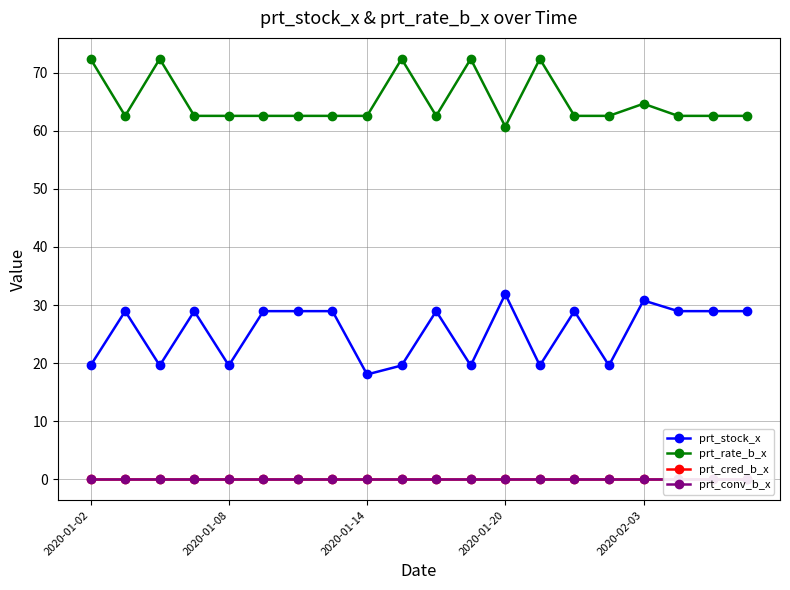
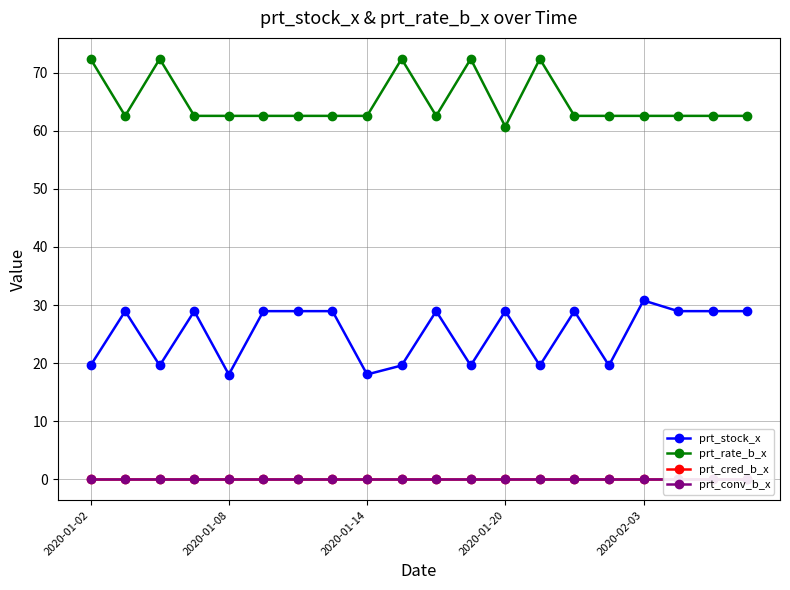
  {
    "prt_stock_x": {
      "2020-01-02": 20,
-     "2020-01-08": 20,
+     "2020-01-08": 18,
      "2020-01-14": 18,
-     "2020-01-20": 32,
+     "2020-01-20": 29,
      "2020-02-03": 31
    },
    "prt_rate_b_x": {
      "2020-01-02": 72,
      "2020-01-08": 63,
      "2020-01-14": 63,
      "2020-01-20": 61,
-     "2020-02-03": 65
+     "2020-02-03": 63
    },
    "prt_conv_b_x": {
      "2020-01-02": 0,
      "2020-01-08": 0,
      "2020-01-14": 0,
      "2020-01-20": 0,
      "2020-02-03": 0
    }
  }
